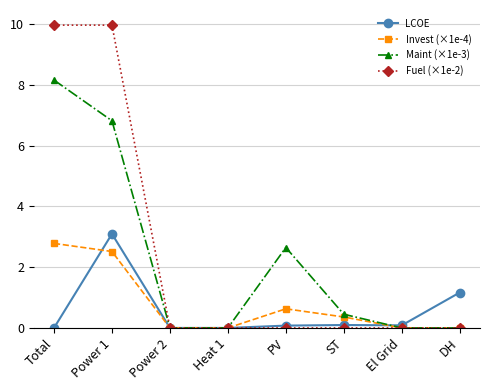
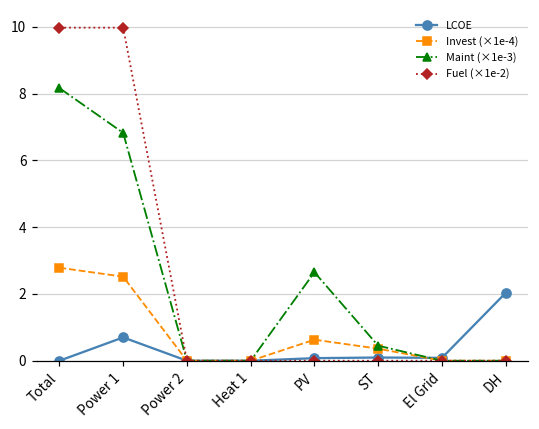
  {
    "LCOE": {
      "Total": 0.0,
-     "Power 1": 3.1,
+     "Power 1": 0.7,
      "ST": 0.1,
      "El Grid": 0.1,
-     "DH": 1.2
+     "DH": 2.0
    },
    "Invest (×1e-4)": {
      "Total": 2.8,
      "Power 1": 2.5,
      "PV": 0.6,
      "ST": 0.4
    },
    "Maint (×1e-3)": {
      "Total": 8.2,
      "Power 1": 6.8,
      "PV": 2.6,
      "ST": 0.5
    },
    "Fuel (×1e-2)": {
      "Total": 10.0,
      "Power 1": 10.0,
      "ST": 0.0
    }
  }
